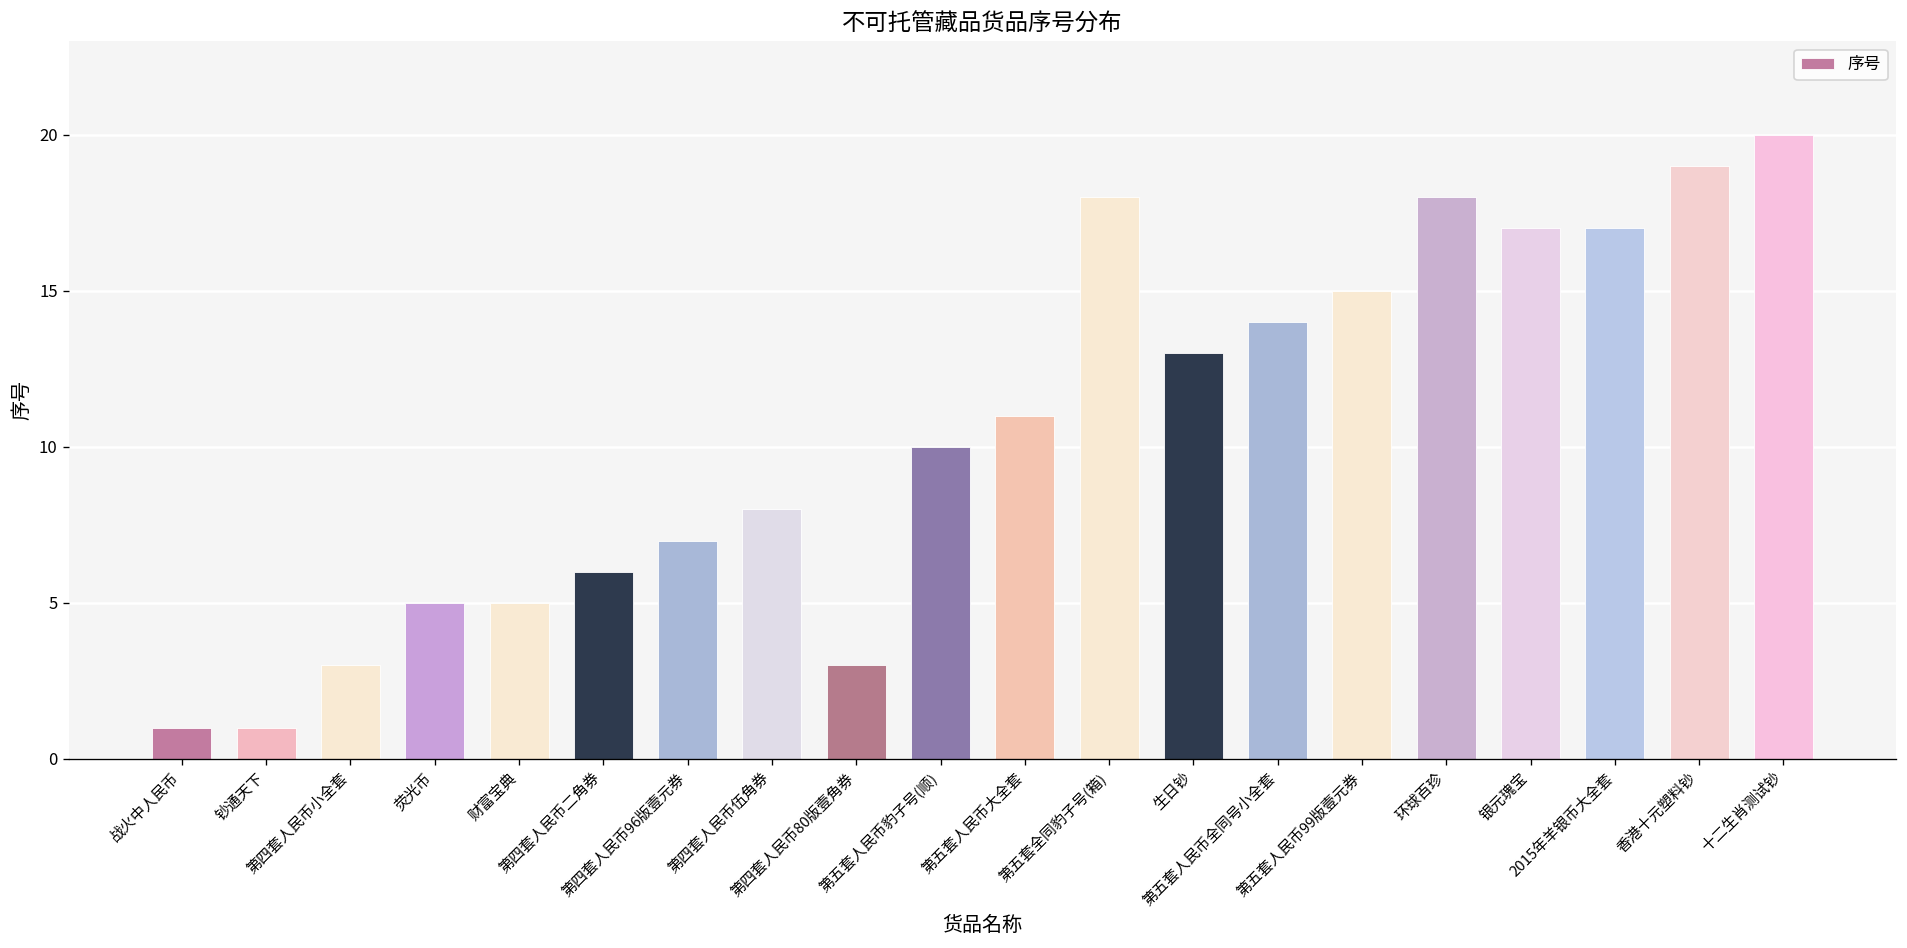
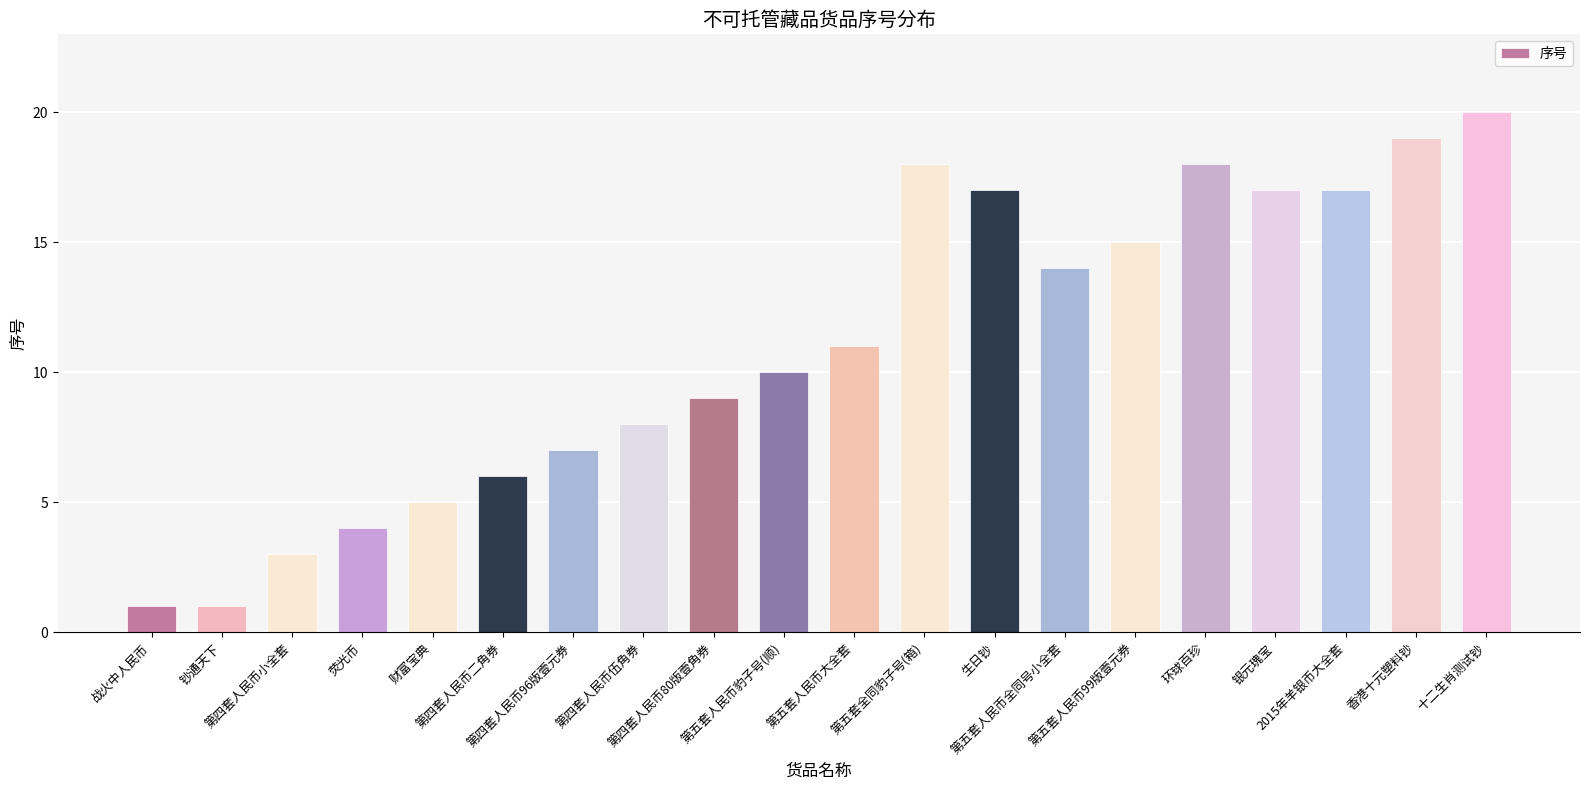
  {
    "战火中人民币": 1,
    "钞通天下": 1,
    "第四套人民币小全套": 3,
-   "荧光币": 5,
+   "荧光币": 4,
    "财富宝典": 5,
    "第四套人民币二角券": 6,
    "第四套人民币96版壹元券": 7,
    "第四套人民币伍角券": 8,
-   "第四套人民币80版壹角券": 3,
+   "第四套人民币80版壹角券": 9,
    "第五套人民币豹子号(顺)": 10,
    "第五套人民币大全套": 11,
    "第五套全同豹子号(箱)": 18,
-   "生日钞": 13,
+   "生日钞": 17,
    "第五套人民币全同号小全套": 14,
    "第五套人民币99版壹元券": 15,
    "环球百珍": 18,
    "银元瑰宝": 17,
    "2015年羊银币大全套": 17,
    "香港十元塑料钞": 19,
    "十二生肖测试钞": 20
  }
